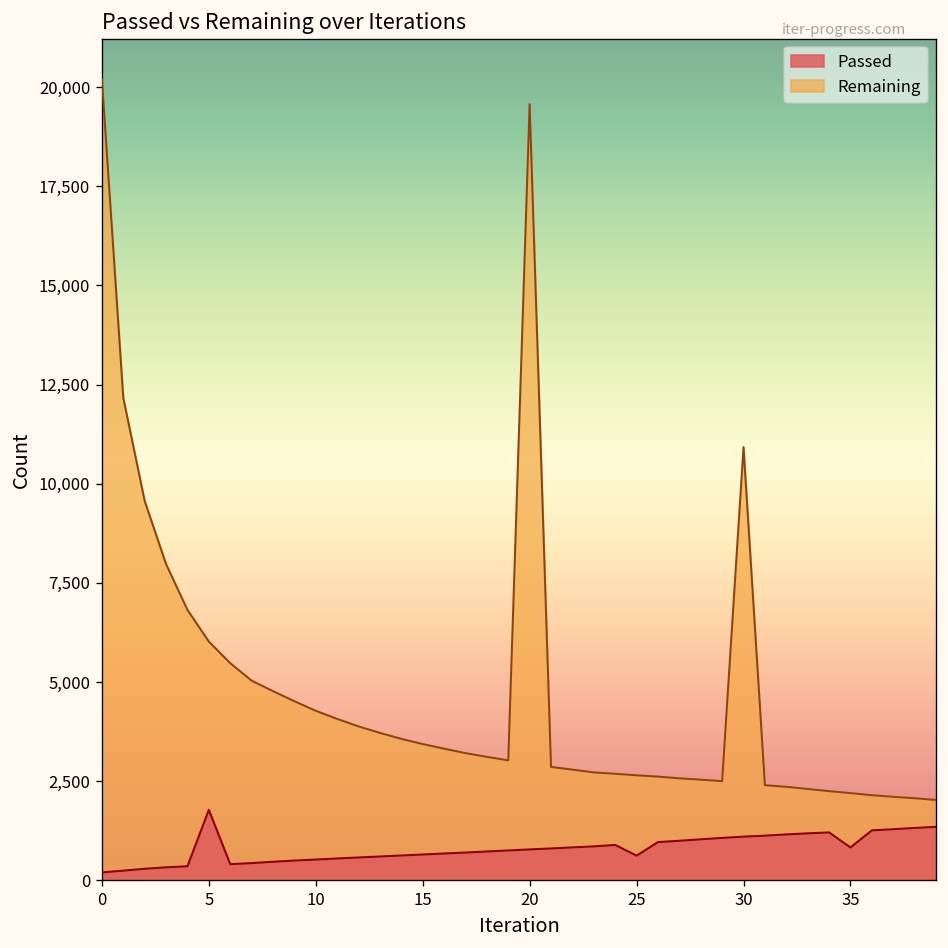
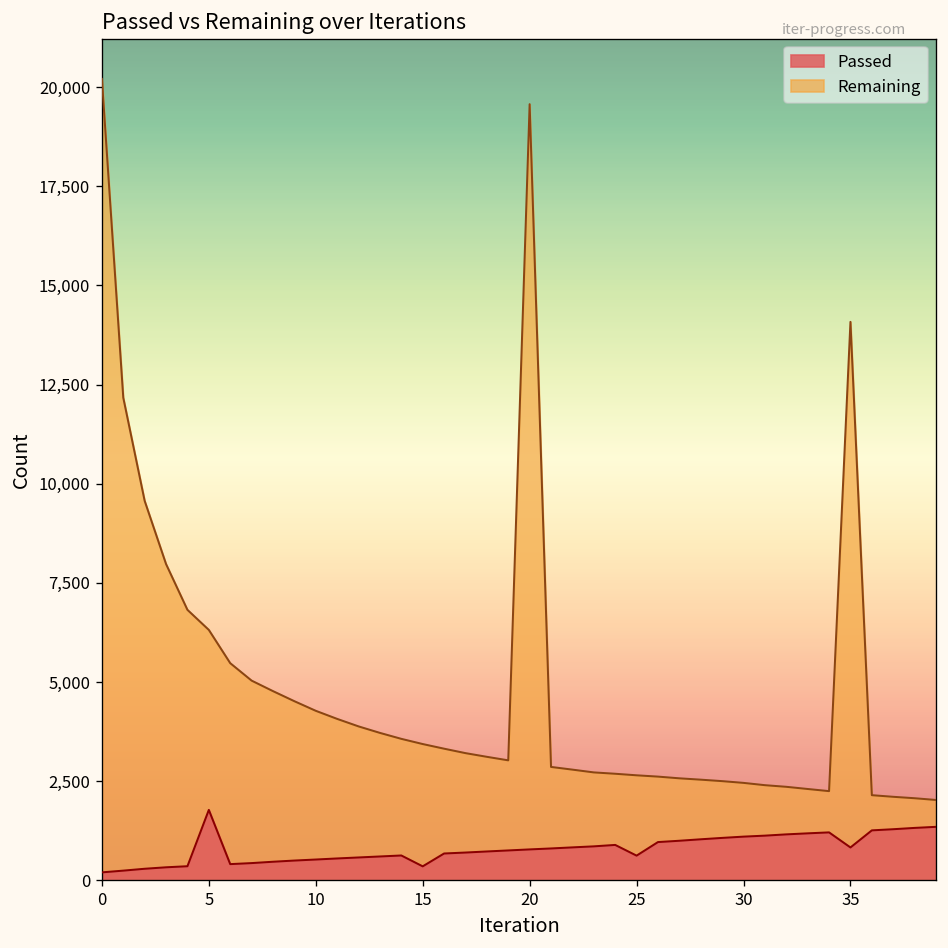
  {
    "Passed": {
      "0": "200",
      "5": "1,800",
      "10": "500",
-     "15": "700",
+     "15": "400",
      "20": "800",
      "25": "600",
      "30": "1,100",
      "35": "800"
    },
    "Remaining": {
      "0": "20,200",
-     "5": "6,000",
+     "5": "6,300",
      "10": "4,300",
      "15": "3,400",
      "20": "19,600",
      "25": "2,700",
-     "30": "10,900",
-     "35": "2,200"
+     "30": "2,500",
+     "35": "14,100"
    }
  }
